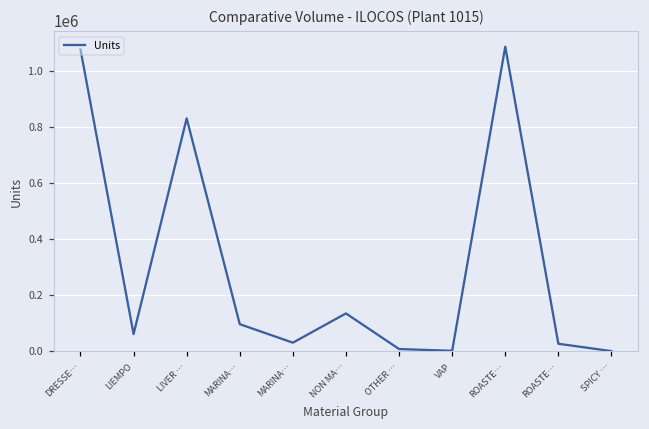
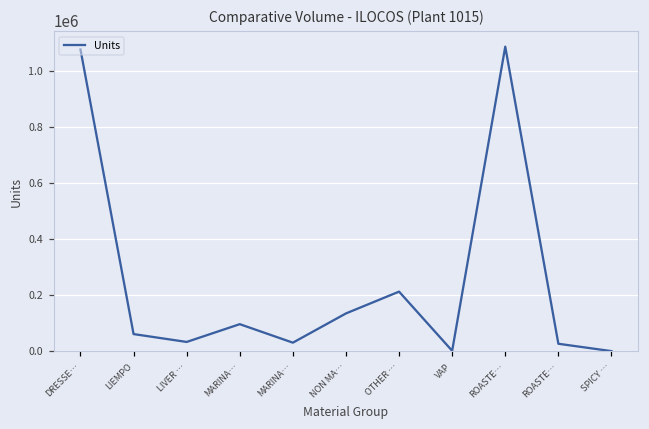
  {
    "LIEMPO": 60000,
-   "LIVER …": 830000,
+   "LIVER …": 30000,
    "NON MA…": 140000,
-   "OTHER …": 10000,
+   "OTHER …": 210000,
    "VAP": 0,
    "SPICY …": 0
  }
